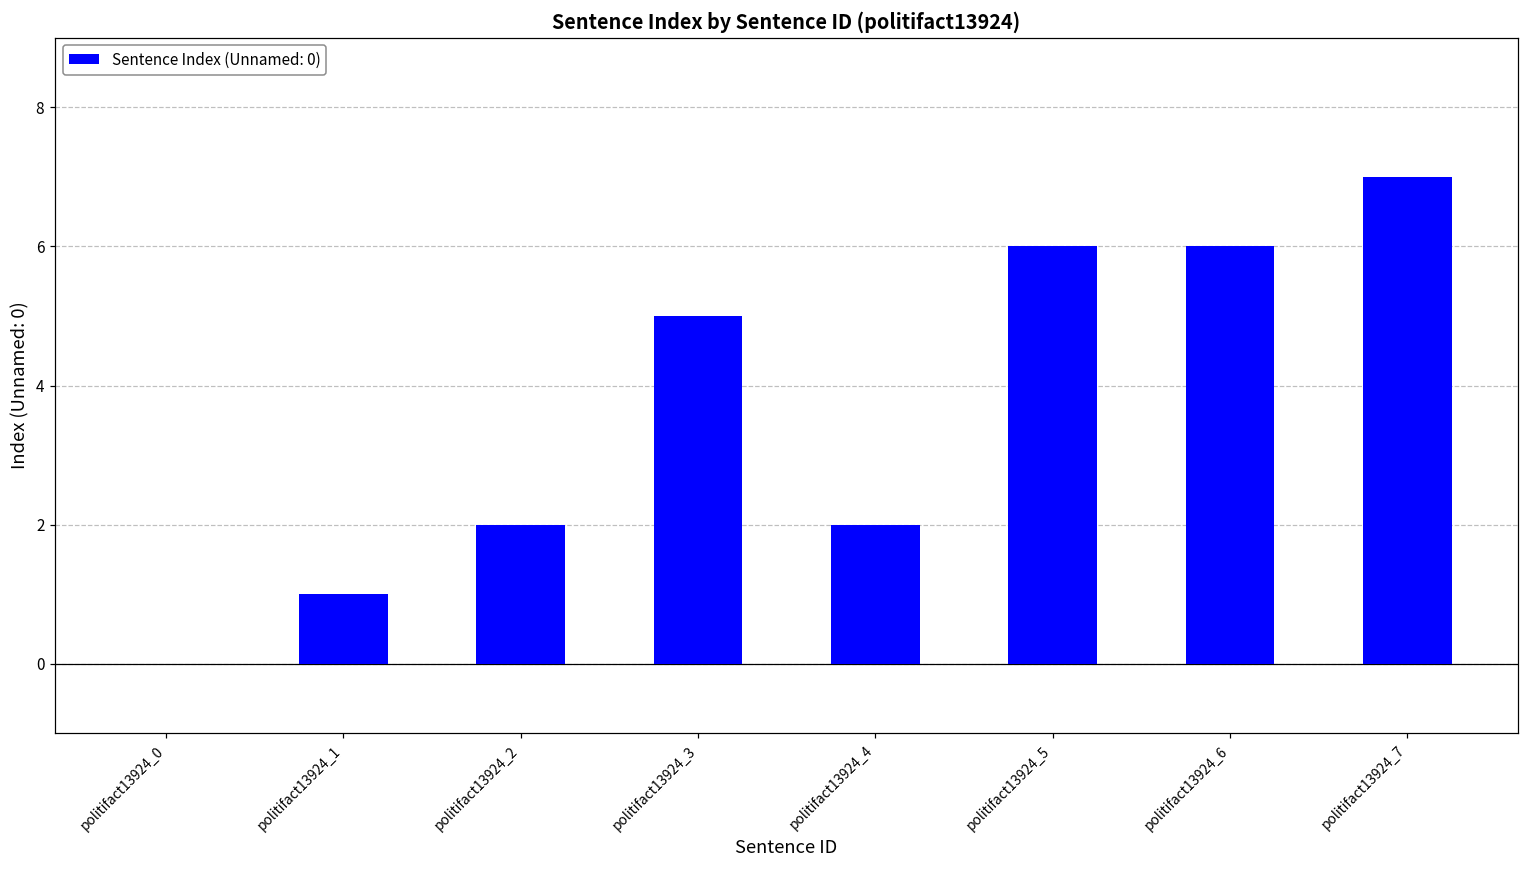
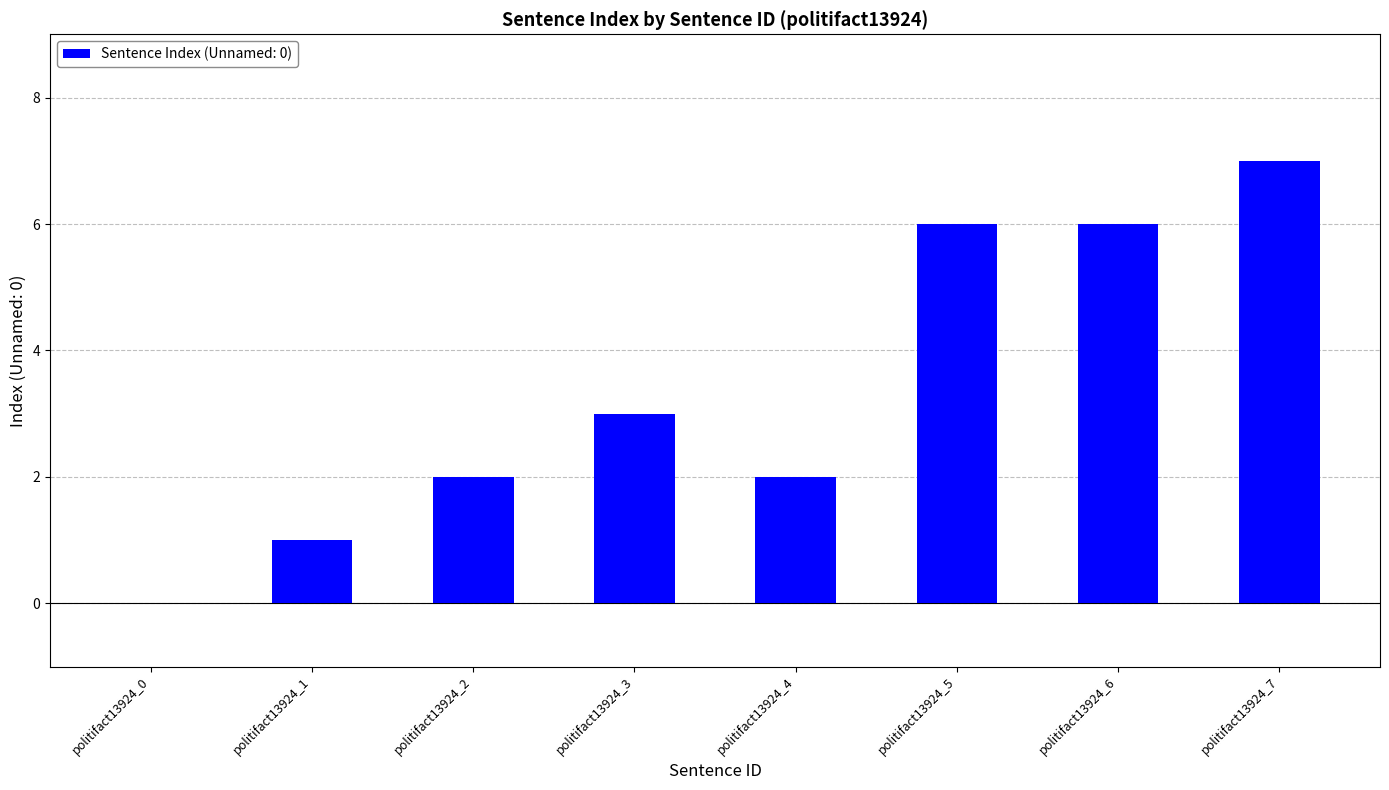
  {
    "politifact13924_0": 0,
    "politifact13924_1": 1,
    "politifact13924_2": 2,
-   "politifact13924_3": 5,
+   "politifact13924_3": 3,
    "politifact13924_4": 2,
    "politifact13924_5": 6,
    "politifact13924_6": 6,
    "politifact13924_7": 7
  }
